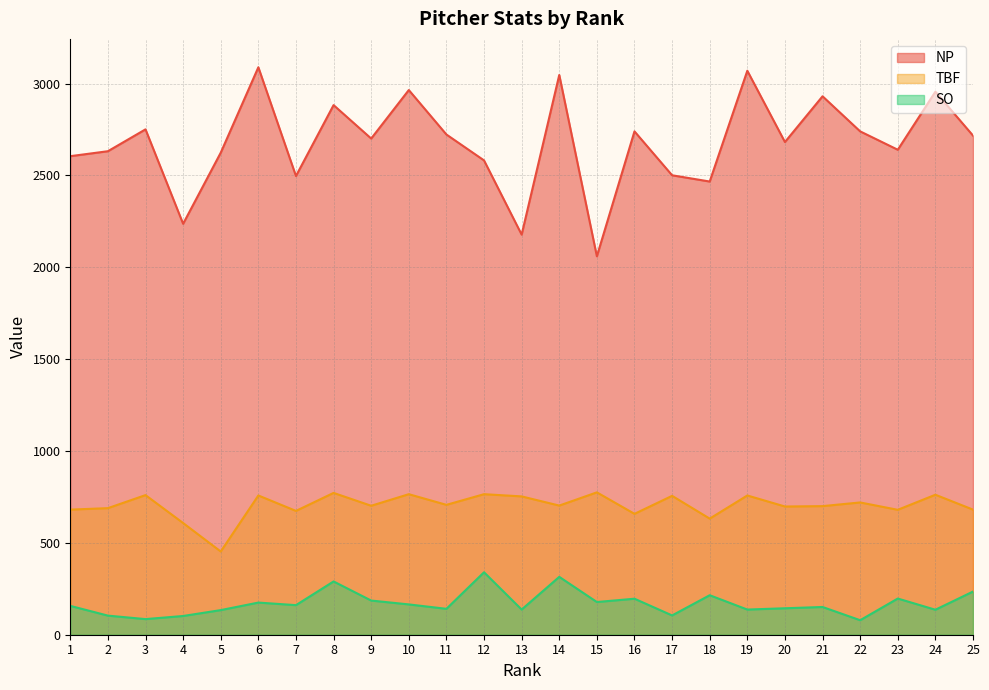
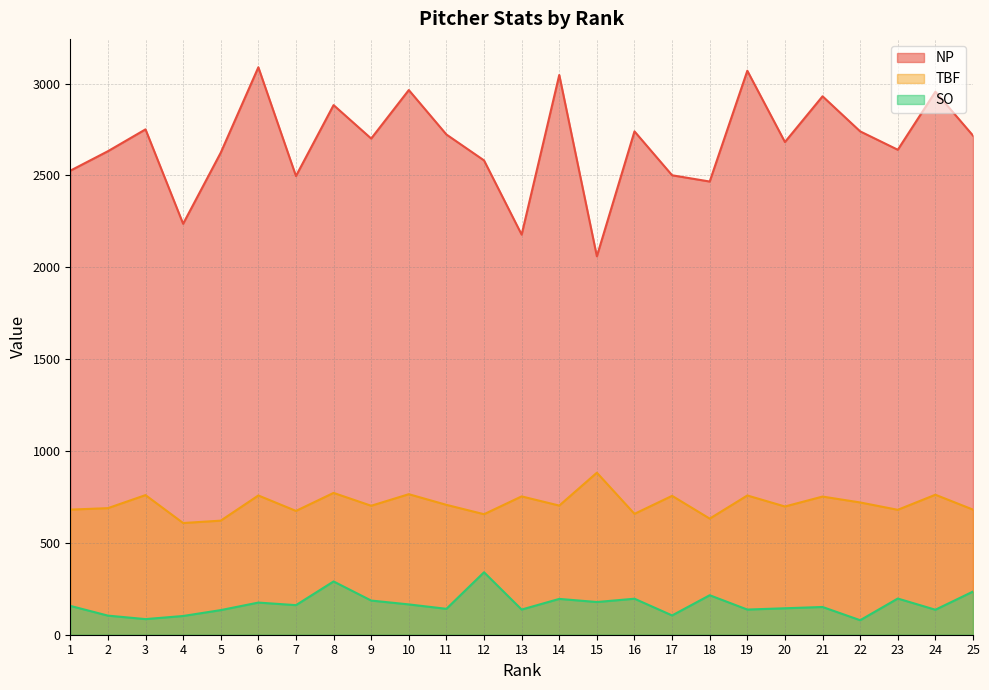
  {
    "NP": {
-     "1": 2610,
+     "1": 2530,
      "2": 2630,
      "3": 2750,
      "4": 2240,
      "5": 2620,
      "6": 3090,
      "7": 2500,
      "8": 2880,
      "9": 2700,
      "10": 2970,
      "11": 2720,
      "12": 2580,
      "13": 2180,
      "14": 3050,
      "15": 2060,
      "16": 2740,
      "17": 2500,
      "18": 2470,
      "19": 3070,
      "20": 2680,
      "21": 2930,
      "22": 2740,
      "23": 2640,
      "25": 2720
    },
    "TBF": {
      "1": 680,
      "2": 690,
      "3": 760,
      "4": 610,
-     "5": 450,
+     "5": 620,
      "6": 760,
      "7": 670,
      "8": 770,
      "9": 700,
      "10": 770,
      "11": 710,
-     "12": 770,
+     "12": 660,
      "13": 750,
      "14": 700,
-     "15": 780,
+     "15": 880,
      "16": 660,
      "17": 760,
      "18": 630,
      "19": 760,
      "20": 700,
-     "21": 700,
+     "21": 750,
      "22": 720,
      "23": 680,
      "24": 760,
      "25": 680
    },
    "SO": {
      "1": 160,
      "2": 100,
      "3": 90,
      "4": 100,
      "5": 130,
      "6": 180,
      "7": 160,
      "8": 290,
      "9": 190,
      "10": 170,
      "11": 140,
      "12": 340,
      "13": 140,
-     "14": 320,
+     "14": 200,
      "15": 180,
      "16": 200,
      "17": 110,
      "18": 220,
      "19": 140,
      "20": 140,
      "21": 150,
      "22": 80,
      "23": 200,
      "24": 140,
      "25": 240
    }
  }
